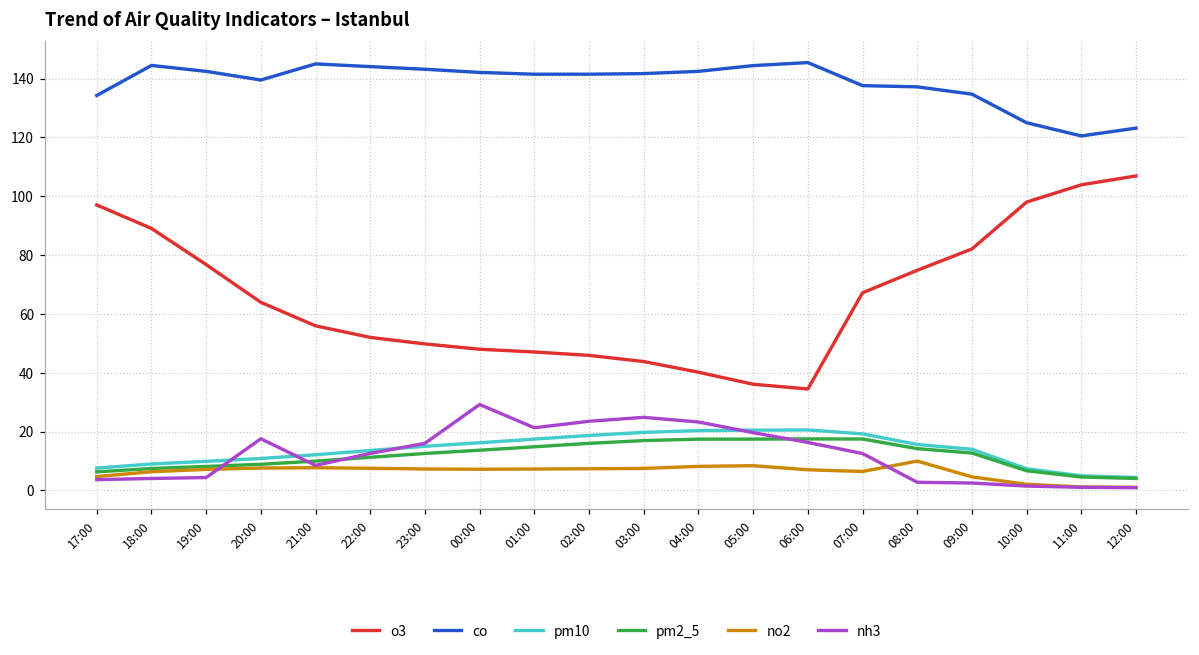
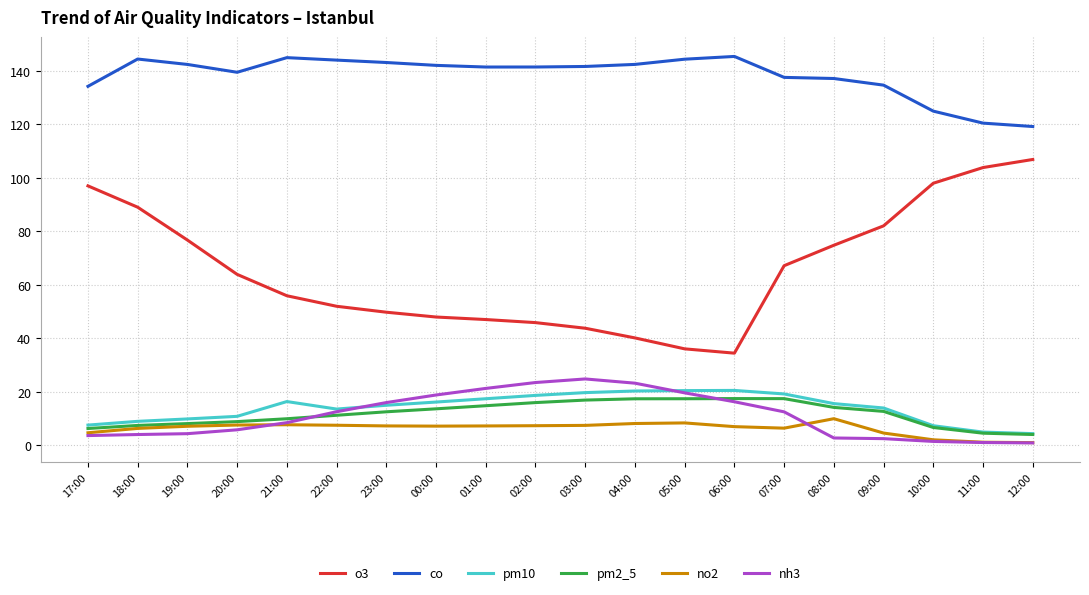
  {
    "o3": {
      "17:00": 97,
      "18:00": 89,
      "19:00": 77,
      "20:00": 64,
      "21:00": 56,
      "22:00": 52,
      "23:00": 50,
      "00:00": 48,
      "01:00": 47,
      "02:00": 46,
      "03:00": 44,
      "04:00": 40,
      "05:00": 36,
      "06:00": 35,
      "07:00": 67,
      "08:00": 75,
      "09:00": 82,
      "10:00": 98,
      "11:00": 104,
      "12:00": 107
    },
    "co": {
      "17:00": 134,
      "18:00": 144,
      "19:00": 142,
      "20:00": 140,
      "21:00": 145,
      "22:00": 144,
      "23:00": 143,
      "00:00": 142,
      "01:00": 141,
      "02:00": 141,
      "03:00": 142,
      "04:00": 142,
      "05:00": 144,
      "06:00": 145,
      "07:00": 138,
      "08:00": 137,
      "09:00": 135,
      "10:00": 125,
      "11:00": 121,
-     "12:00": 123
+     "12:00": 119
    },
    "pm10": {
      "17:00": 8,
      "18:00": 9,
      "19:00": 10,
      "20:00": 11,
-     "21:00": 12,
+     "21:00": 16,
      "22:00": 14,
      "23:00": 15,
      "00:00": 16,
      "01:00": 17,
      "02:00": 19,
      "03:00": 20,
      "04:00": 20,
      "06:00": 21,
      "07:00": 19,
      "08:00": 16,
      "09:00": 14
    },
    "pm2_5": {
      "17:00": 6,
      "18:00": 7,
      "19:00": 8,
      "20:00": 9,
      "21:00": 10,
      "22:00": 11,
      "23:00": 13,
      "00:00": 14,
      "01:00": 15,
      "02:00": 16,
      "03:00": 17,
      "04:00": 17,
      "05:00": 17,
      "06:00": 18,
      "07:00": 18,
      "08:00": 14,
      "09:00": 13
    },
    "no2": {
      "17:00": 5,
      "18:00": 6,
      "19:00": 7,
      "20:00": 8,
      "22:00": 8,
      "23:00": 7,
      "00:00": 7,
      "01:00": 7,
      "02:00": 7,
      "03:00": 8,
      "04:00": 8,
      "05:00": 8,
      "06:00": 7,
      "07:00": 6,
      "08:00": 10,
      "09:00": 5
    },
    "nh3": {
      "17:00": 4,
      "18:00": 4,
      "19:00": 4,
-     "20:00": 18,
+     "20:00": 6,
      "22:00": 13,
      "23:00": 16,
-     "00:00": 29,
+     "00:00": 19,
      "01:00": 21,
      "02:00": 24,
      "03:00": 25,
      "04:00": 23,
      "06:00": 16,
      "07:00": 13,
      "08:00": 3,
      "09:00": 3
    }
  }
